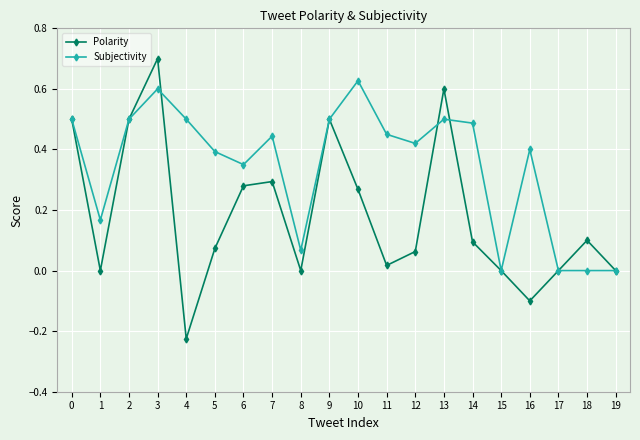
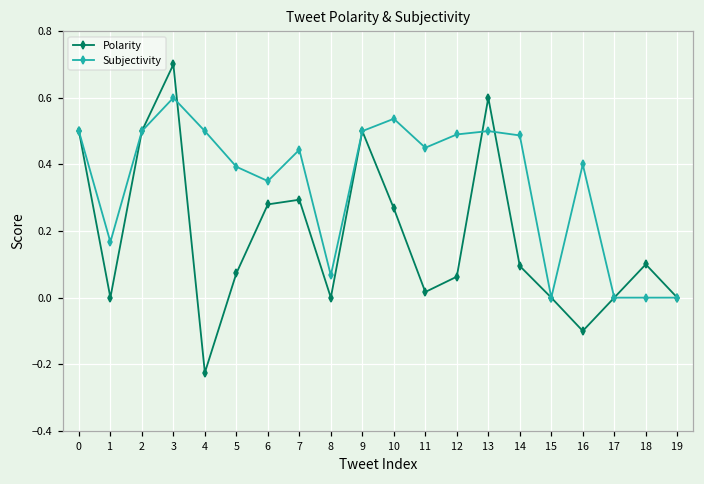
  {
    "Polarity": {
      "1": 0.00,
      "3": 0.70,
      "4": -0.23,
      "5": 0.07,
      "6": 0.28,
      "7": 0.29,
      "8": 0.00,
      "10": 0.27,
      "11": 0.02,
      "12": 0.06,
      "13": 0.60,
      "14": 0.10,
      "16": -0.10,
      "18": 0.10
    },
    "Subjectivity": {
      "1": 0.17,
      "3": 0.60,
      "4": 0.50,
      "5": 0.39,
      "6": 0.35,
      "7": 0.44,
      "8": 0.07,
-     "10": 0.63,
+     "10": 0.54,
      "11": 0.45,
-     "12": 0.42,
+     "12": 0.49,
      "13": 0.50,
      "14": 0.49,
      "16": 0.40,
      "18": 0.00
    }
  }
